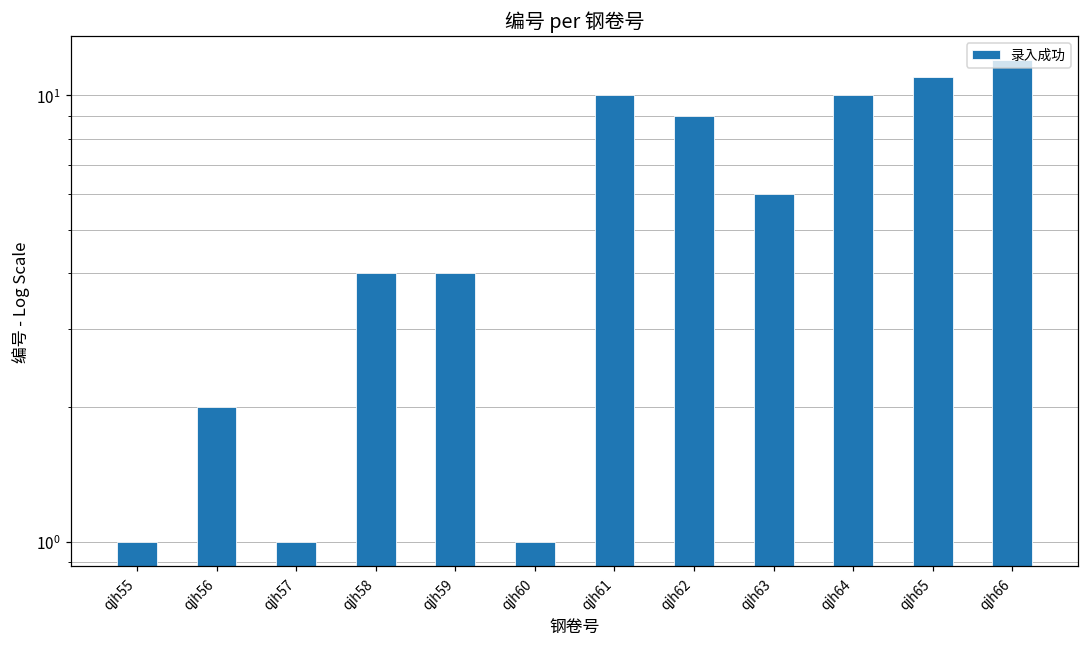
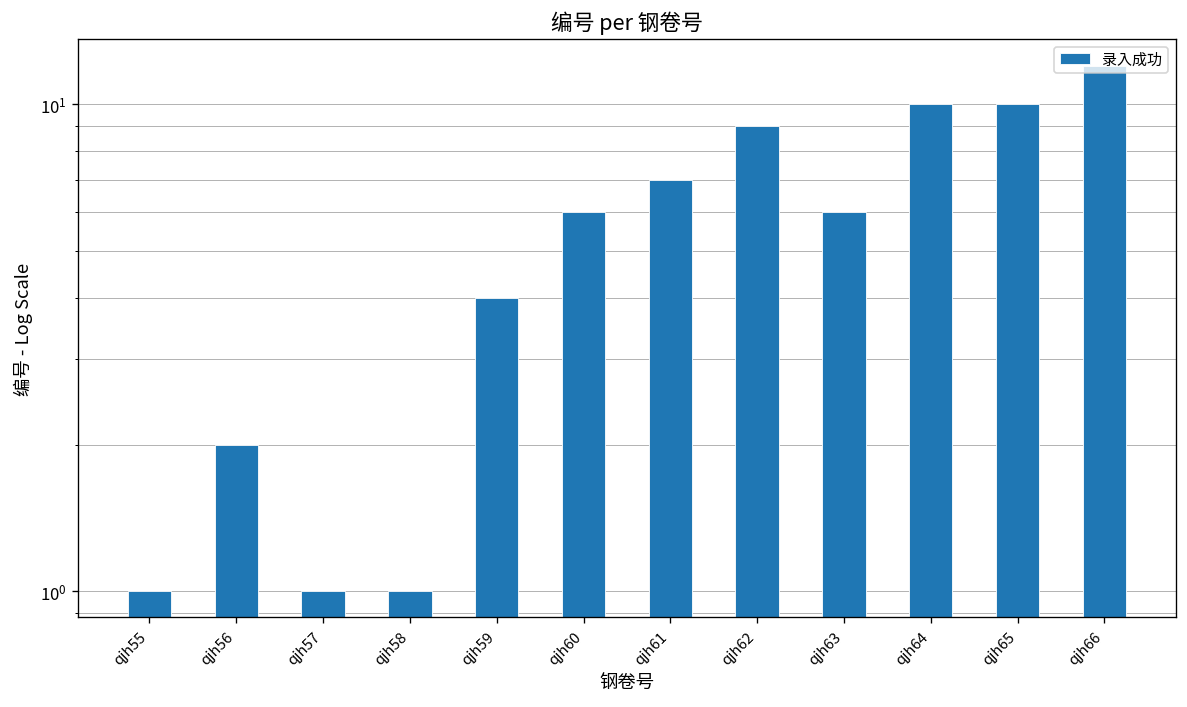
  {
    "qjh55": 1,
    "qjh56": 2,
    "qjh57": 1,
-   "qjh58": 4,
+   "qjh58": 1,
    "qjh59": 4,
-   "qjh60": 1,
-   "qjh61": 10,
+   "qjh60": 6,
+   "qjh61": 7,
    "qjh62": 9,
    "qjh63": 6,
    "qjh64": 10,
-   "qjh65": 11
+   "qjh65": 10
  }
